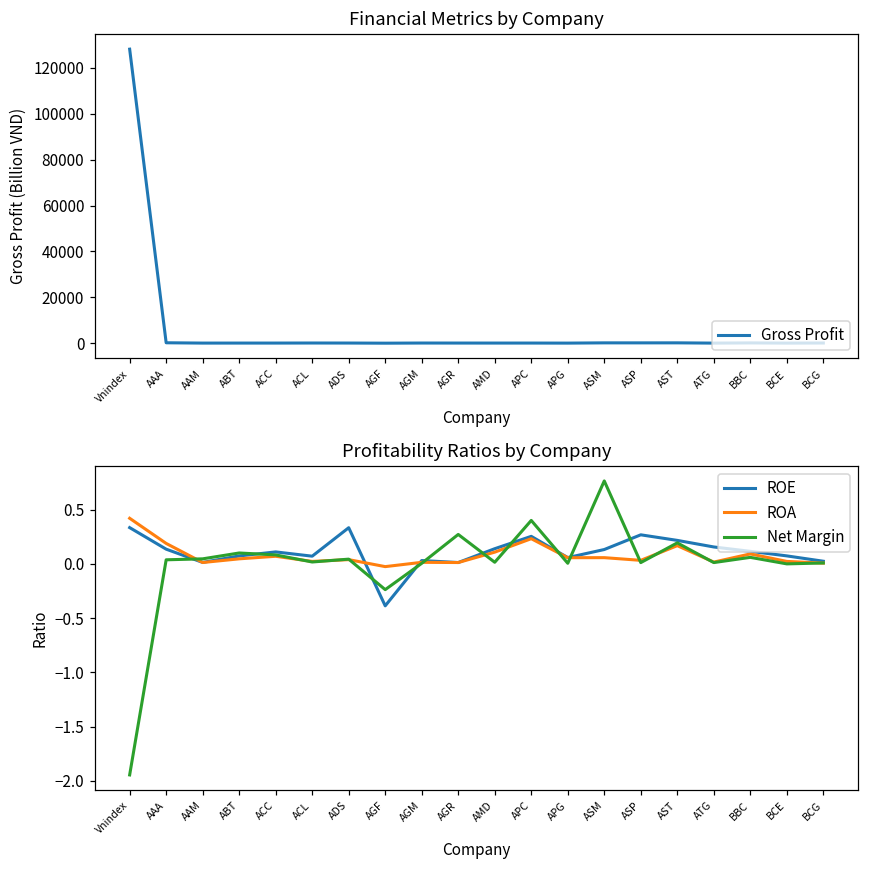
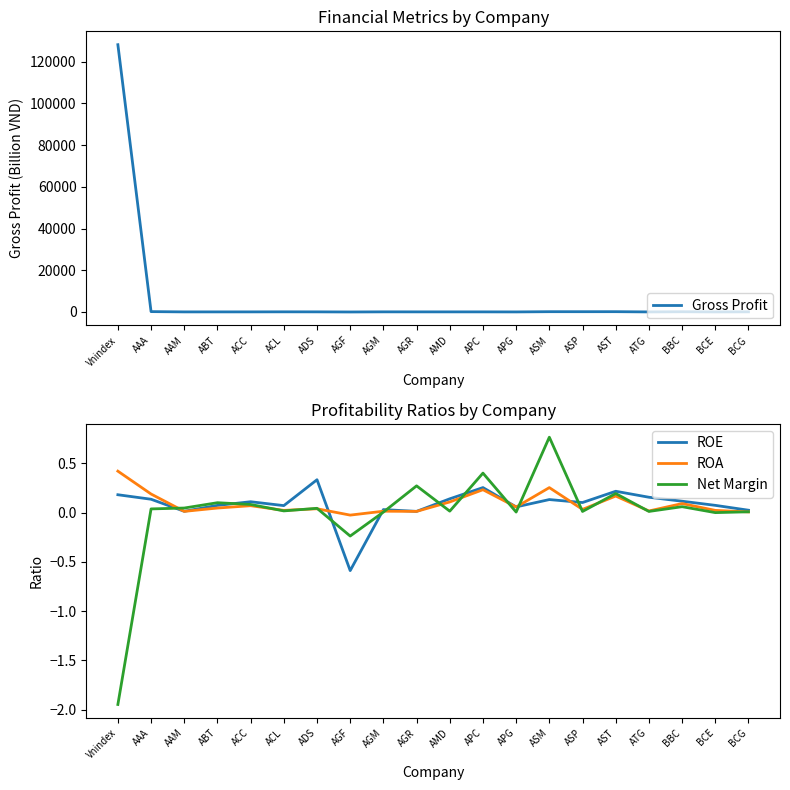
  {
    "Financial Metrics by Company": {
      "Vnindex": 128000,
      "AAA": 0,
      "AAM": 0,
      "ABT": 0,
      "ACC": 0,
      "ACL": 0,
      "ADS": 0,
      "AGF": 0,
      "AGM": 0,
      "AGR": 0,
      "AMD": 0,
      "APC": 0,
      "APG": 0,
      "ASM": 0,
      "ASP": 0,
      "AST": 0
    },
    "Profitability Ratios by Company": {
      "ROE": {
-       "Vnindex": 0.3,
+       "Vnindex": 0.2,
        "AAA": 0.1,
        "ABT": 0.1,
        "ACC": 0.1,
        "ACL": 0.1,
        "ADS": 0.3,
-       "AGF": -0.4,
+       "AGF": -0.6,
        "AMD": 0.1,
        "ASM": 0.1,
-       "ASP": 0.3,
+       "ASP": 0.1,
        "ATG": 0.2,
        "BCE": 0.1
      },
      "ROA": {
        "Vnindex": 0.4,
        "AAA": 0.2,
        "ABT": 0.0,
        "AGF": 0.0,
        "AMD": 0.1,
-       "ASM": 0.1
+       "ASM": 0.3
      },
      "Net Margin": {
        "Vnindex": -1.9,
        "AAA": 0.0,
        "AAM": 0.0,
        "ABT": 0.1,
        "AGF": -0.2,
        "AGR": 0.3,
        "AMD": 0.0,
        "APC": 0.4,
        "APG": 0.0,
        "ASM": 0.8,
        "BBC": 0.1
      }
    }
  }
